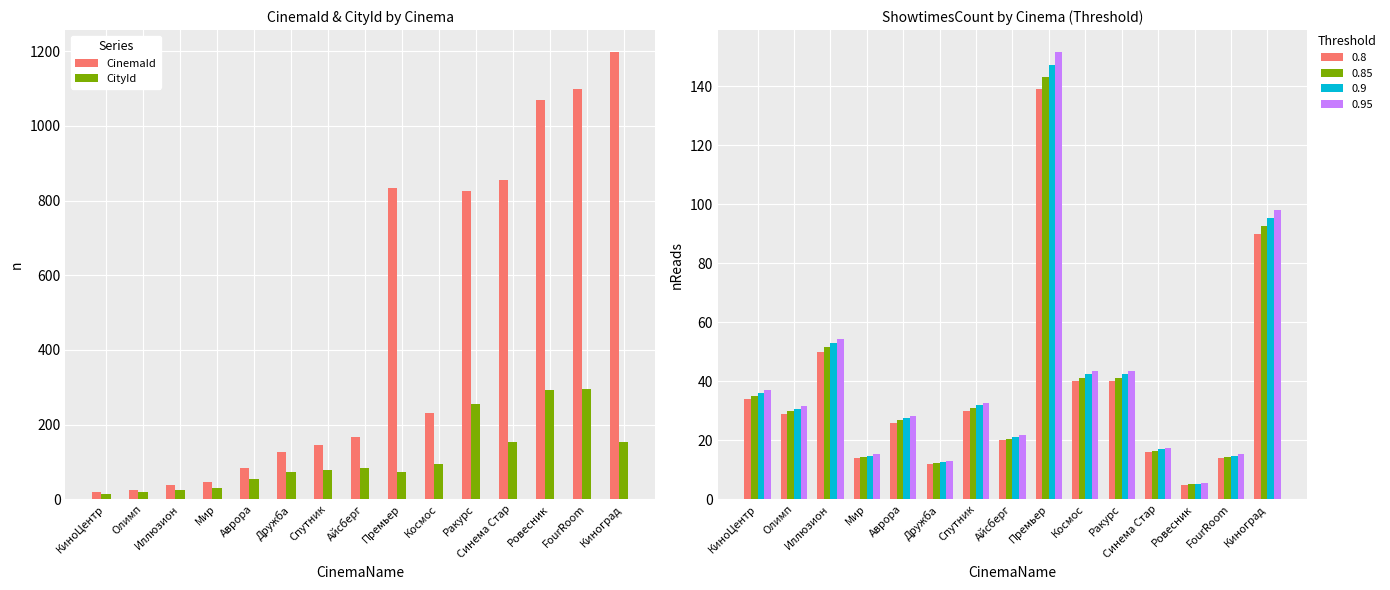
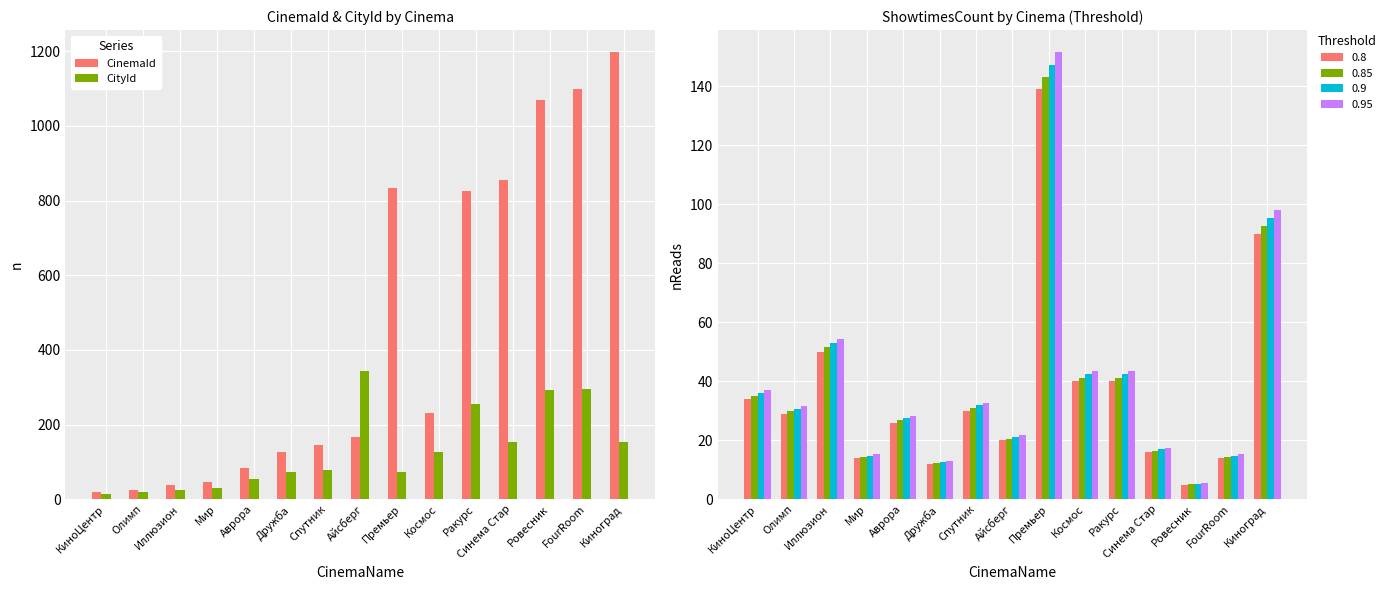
  {
    "CinemaId & CityId by Cinema": {
      "CinemaId": {
        "КиноЦентр": 20,
        "Олимп": 30,
        "Иллюзион": 40,
        "Мир": 50,
        "Аврора": 90,
        "Дружба": 130,
        "Спутник": 150,
        "Айсберг": 170,
        "Премьер": 830,
        "Космос": 230,
        "Ракурс": 830,
        "Синема Стар": 860,
        "Ровесник": 1070,
        "FourRoom": 1100,
        "Киноград": 1200
      },
      "CityId": {
        "КиноЦентр": 10,
        "Олимп": 20,
        "Иллюзион": 30,
        "Мир": 30,
        "Аврора": 50,
        "Дружба": 70,
        "Спутник": 80,
-       "Айсберг": 80,
+       "Айсберг": 340,
        "Премьер": 70,
-       "Космос": 90,
+       "Космос": 130,
        "Ракурс": 260,
        "Синема Стар": 150,
        "Ровесник": 290,
        "FourRoom": 300,
        "Киноград": 150
      }
    },
    "ShowtimesCount by Cinema (Threshold)": {
      "0.8": {
        "КиноЦентр": 34,
        "Олимп": 29,
        "Иллюзион": 50,
        "Мир": 14,
        "Аврора": 26,
        "Дружба": 12,
        "Спутник": 30,
        "Айсберг": 20,
        "Премьер": 139,
        "Космос": 40,
        "Ракурс": 40,
        "Синема Стар": 16,
        "Ровесник": 5,
        "FourRoom": 14,
        "Киноград": 90
      },
      "0.85": {
        "КиноЦентр": 35,
        "Олимп": 30,
        "Иллюзион": 52,
        "Мир": 14,
        "Аврора": 27,
        "Дружба": 12,
        "Спутник": 31,
        "Айсберг": 21,
        "Премьер": 143,
        "Космос": 41,
        "Ракурс": 41,
        "Синема Стар": 16,
        "Ровесник": 5,
        "FourRoom": 14,
        "Киноград": 93
      },
      "0.9": {
        "КиноЦентр": 36,
        "Олимп": 31,
        "Иллюзион": 53,
        "Мир": 15,
        "Аврора": 28,
        "Дружба": 13,
        "Спутник": 32,
        "Айсберг": 21,
        "Премьер": 147,
        "Космос": 42,
        "Ракурс": 42,
        "Синема Стар": 17,
        "Ровесник": 5,
        "FourRoom": 15,
        "Киноград": 95
      },
      "0.95": {
        "КиноЦентр": 37,
        "Олимп": 32,
        "Иллюзион": 55,
        "Мир": 15,
        "Аврора": 28,
        "Дружба": 13,
        "Спутник": 33,
        "Айсберг": 22,
        "Премьер": 152,
        "Космос": 44,
        "Ракурс": 44,
        "Синема Стар": 17,
        "Ровесник": 5,
        "FourRoom": 15,
        "Киноград": 98
      }
    }
  }
